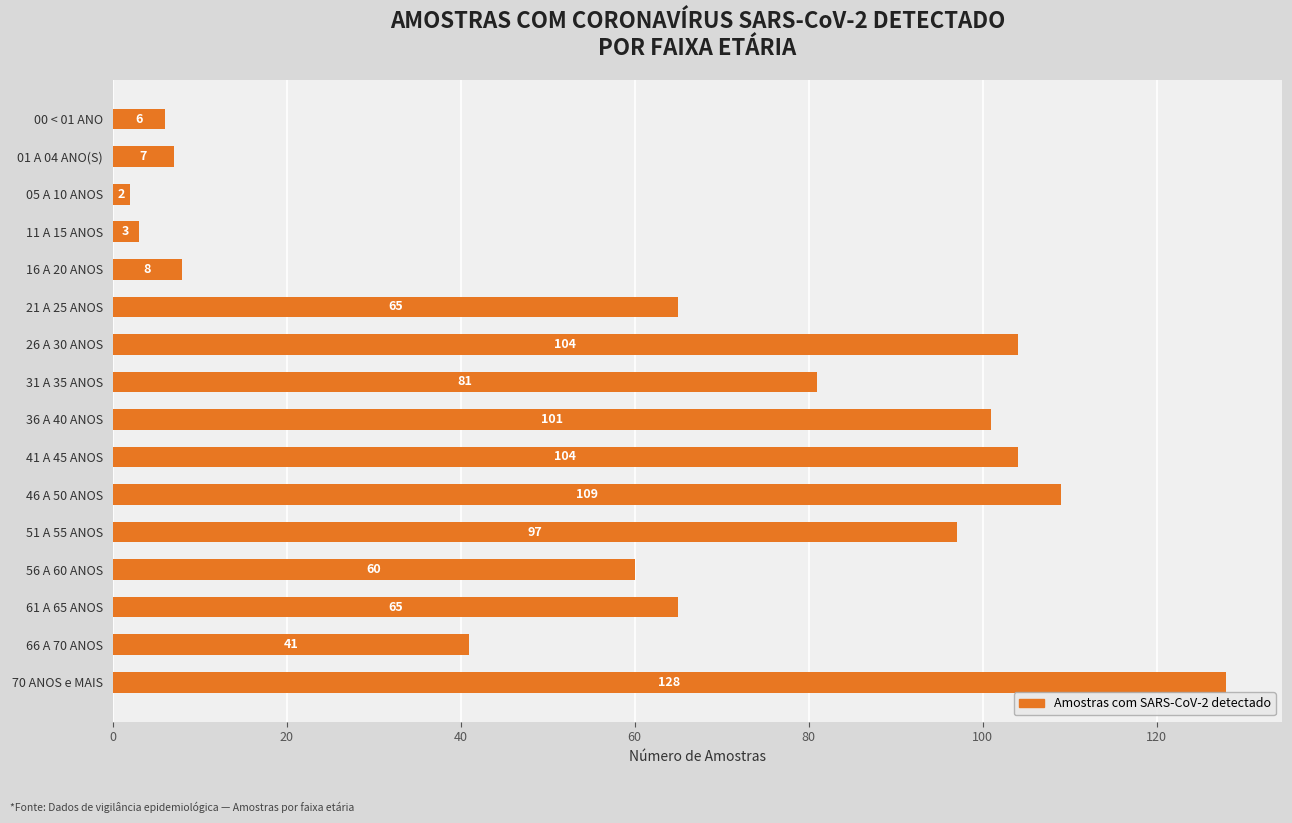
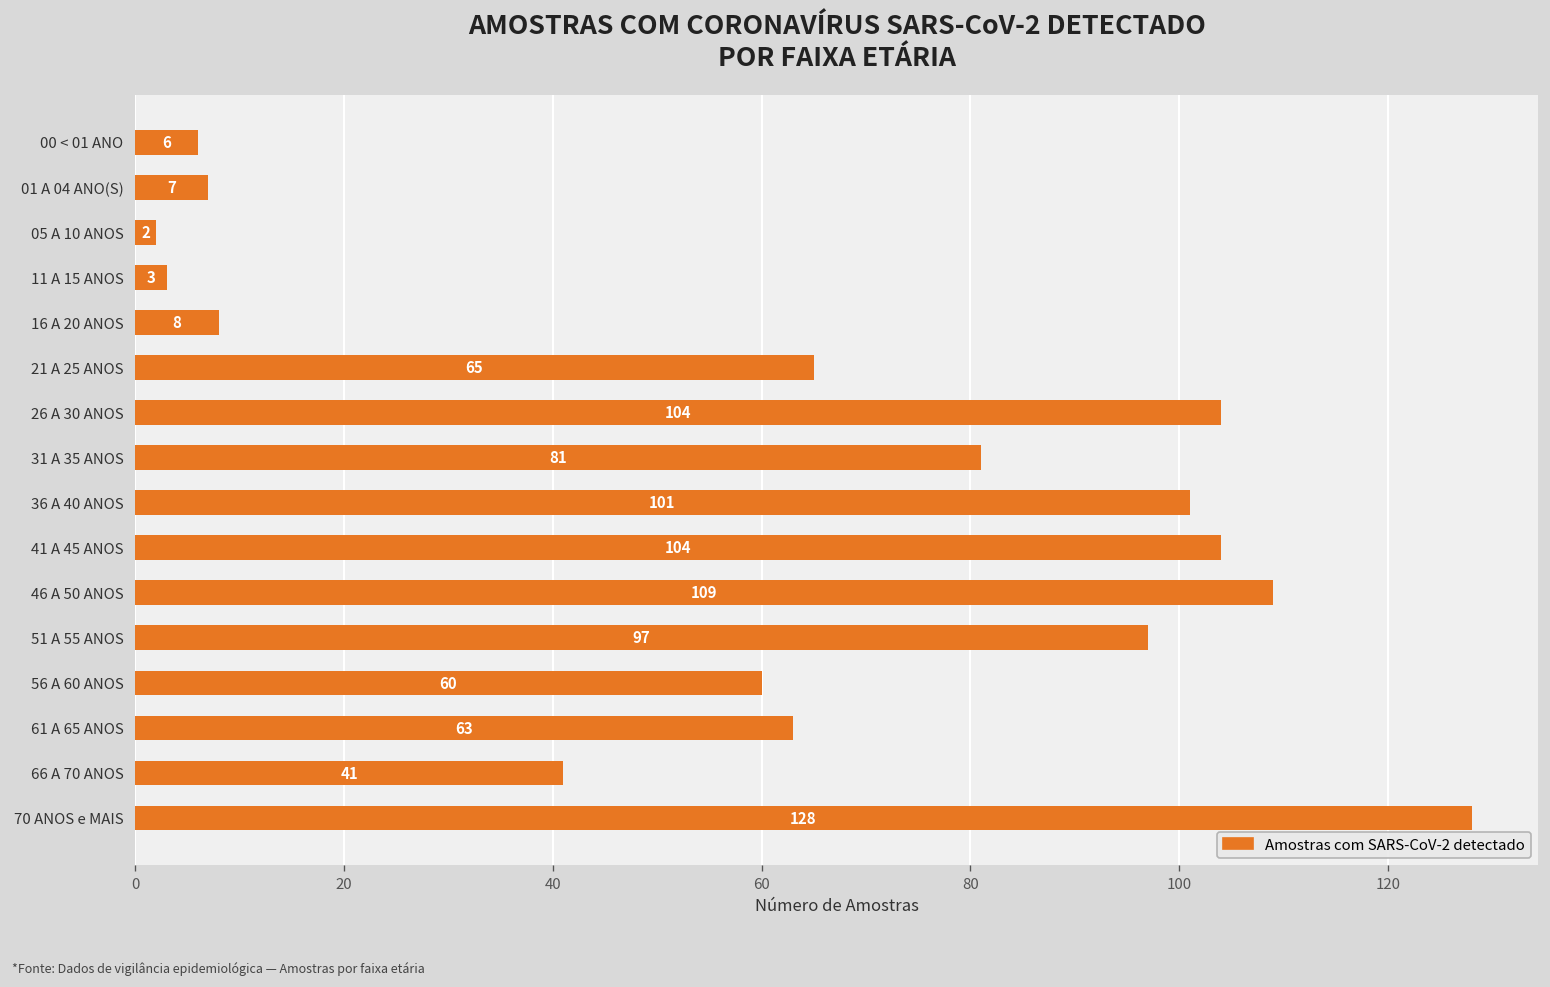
  {
    "00 < 01 ANO": 6,
    "01 A 04 ANO(S)": 7,
    "05 A 10 ANOS": 2,
    "11 A 15 ANOS": 3,
    "16 A 20 ANOS": 8,
    "21 A 25 ANOS": 65,
    "26 A 30 ANOS": 104,
    "31 A 35 ANOS": 81,
    "36 A 40 ANOS": 101,
    "41 A 45 ANOS": 104,
    "46 A 50 ANOS": 109,
    "51 A 55 ANOS": 97,
    "56 A 60 ANOS": 60,
-   "61 A 65 ANOS": 65,
+   "61 A 65 ANOS": 63,
    "66 A 70 ANOS": 41,
    "70 ANOS e MAIS": 128
  }
